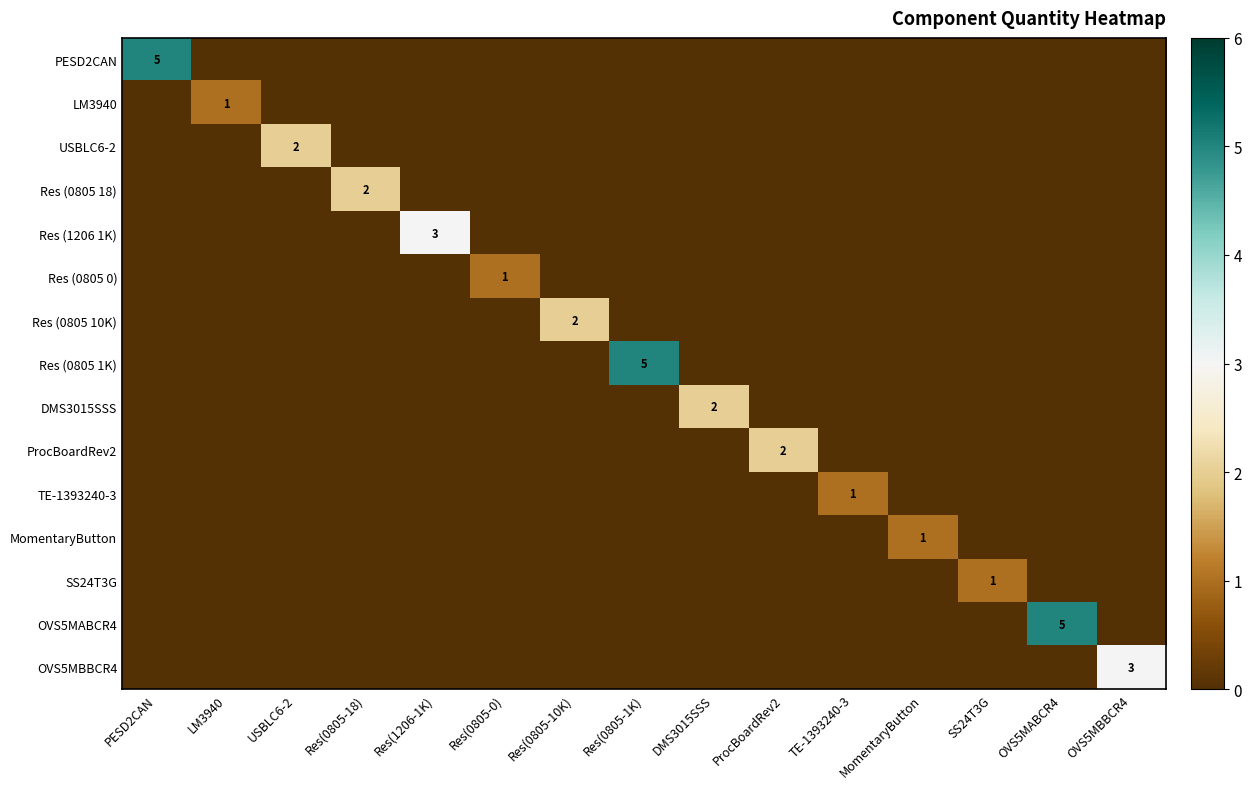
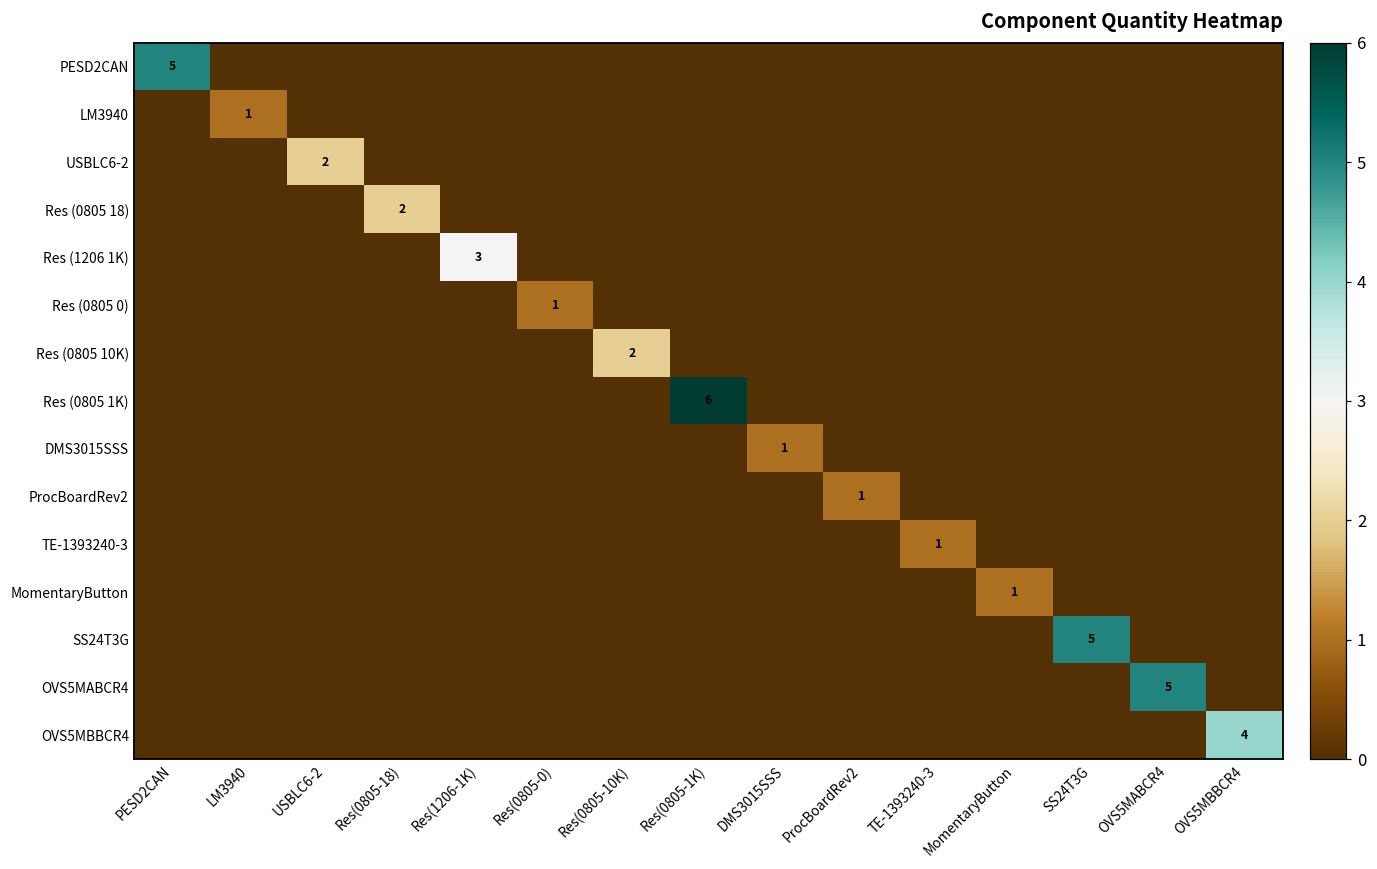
  {
    "PESD2CAN": {
      "PESD2CAN": 5
    },
    "LM3940": {
      "LM3940": 1
    },
    "USBLC6-2": {
      "USBLC6-2": 2
    },
    "Res (0805 18)": {
      "Res(0805-18)": 2
    },
    "Res (1206 1K)": {
      "Res(1206-1K)": 3
    },
    "Res (0805 0)": {
      "Res(0805-0)": 1
    },
    "Res (0805 10K)": {
      "Res(0805-10K)": 2
    },
    "Res (0805 1K)": {
-     "Res(0805-1K)": 5
+     "Res(0805-1K)": 6
    },
    "DMS3015SSS": {
-     "DMS3015SSS": 2
+     "DMS3015SSS": 1
    },
    "ProcBoardRev2": {
-     "ProcBoardRev2": 2
+     "ProcBoardRev2": 1
    },
    "TE-1393240-3": {
      "TE-1393240-3": 1
    },
    "MomentaryButton": {
      "MomentaryButton": 1
    },
    "SS24T3G": {
-     "SS24T3G": 1
+     "SS24T3G": 5
    },
    "OVS5MABCR4": {
      "OVS5MABCR4": 5
    },
    "OVS5MBBCR4": {
-     "OVS5MBBCR4": 3
+     "OVS5MBBCR4": 4
    }
  }
